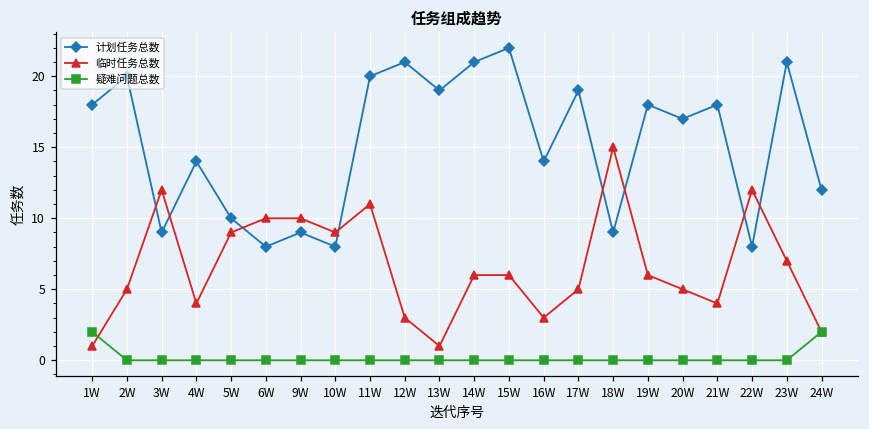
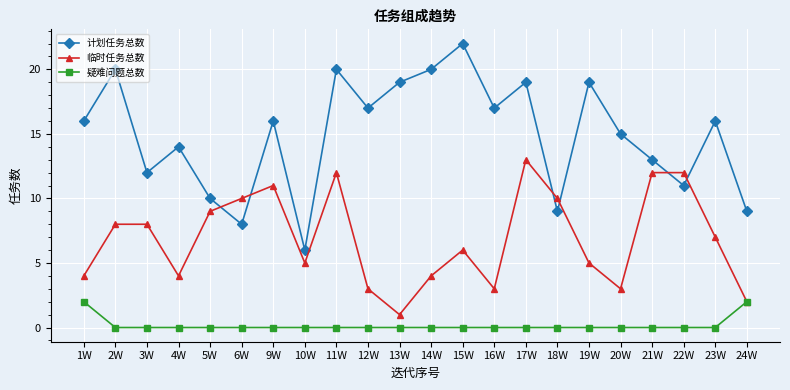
  {
    "计划任务总数": {
-     "1W": 18,
-     "3W": 9,
+     "1W": 16,
+     "3W": 12,
      "4W": 14,
      "5W": 10,
      "6W": 8,
-     "9W": 9,
-     "10W": 8,
+     "9W": 16,
+     "10W": 6,
      "11W": 20,
-     "12W": 21,
+     "12W": 17,
      "13W": 19,
-     "14W": 21,
+     "14W": 20,
      "15W": 22,
-     "16W": 14,
+     "16W": 17,
      "17W": 19,
      "18W": 9,
-     "19W": 18,
-     "20W": 17,
-     "21W": 18,
-     "22W": 8,
-     "23W": 21,
-     "24W": 12
+     "19W": 19,
+     "20W": 15,
+     "21W": 13,
+     "22W": 11,
+     "23W": 16,
+     "24W": 9
    },
    "临时任务总数": {
-     "1W": 1,
-     "2W": 5,
-     "3W": 12,
+     "1W": 4,
+     "2W": 8,
+     "3W": 8,
      "4W": 4,
      "5W": 9,
      "6W": 10,
-     "9W": 10,
-     "10W": 9,
-     "11W": 11,
+     "9W": 11,
+     "10W": 5,
+     "11W": 12,
      "12W": 3,
      "13W": 1,
-     "14W": 6,
+     "14W": 4,
      "15W": 6,
      "16W": 3,
-     "17W": 5,
-     "18W": 15,
-     "19W": 6,
-     "20W": 5,
-     "21W": 4,
+     "17W": 13,
+     "18W": 10,
+     "19W": 5,
+     "20W": 3,
+     "21W": 12,
      "22W": 12,
      "23W": 7
    },
    "疑难问题总数": {
      "1W": 2,
      "2W": 0,
      "3W": 0,
      "4W": 0,
      "5W": 0,
      "6W": 0,
      "9W": 0,
      "10W": 0,
      "11W": 0,
      "12W": 0,
      "13W": 0,
      "14W": 0,
      "15W": 0,
      "16W": 0,
      "17W": 0,
      "18W": 0,
      "19W": 0,
      "20W": 0,
      "21W": 0,
      "22W": 0,
      "23W": 0
    }
  }
